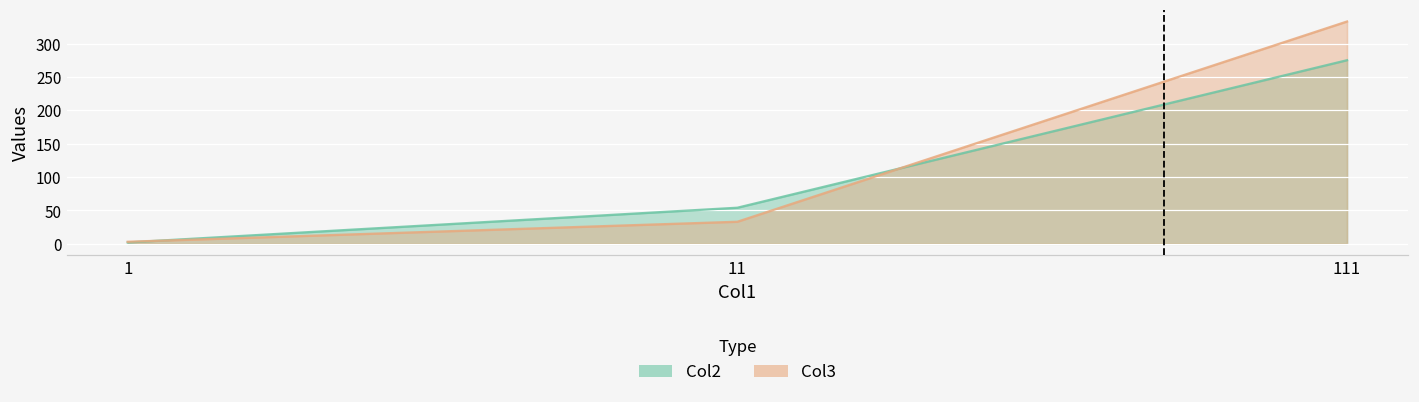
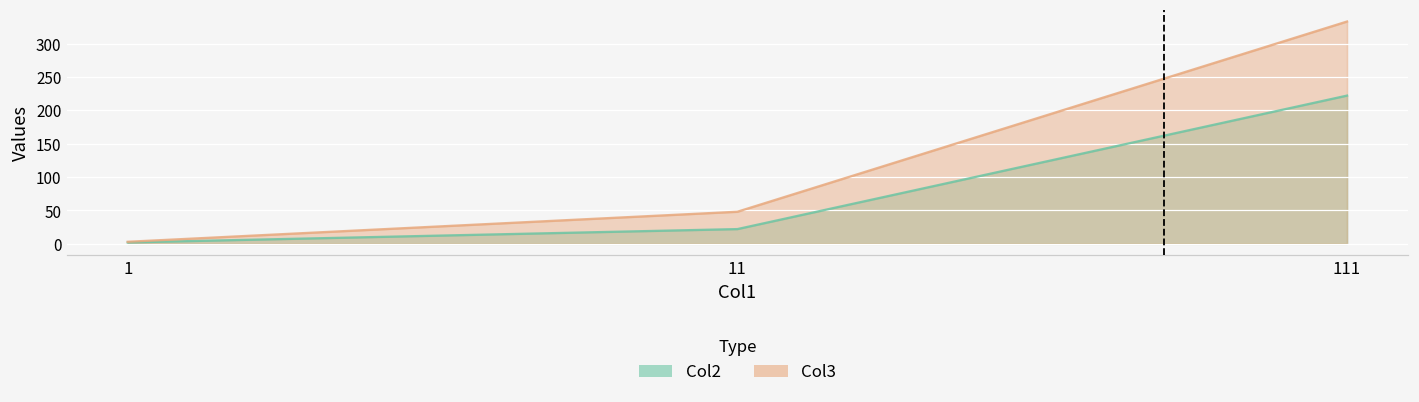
  {
    "Col2": {
-     "11": 50,
-     "111": 280
+     "11": 20,
+     "111": 220
    },
    "Col3": {
-     "11": 30,
+     "11": 50,
      "111": 330
    }
  }
